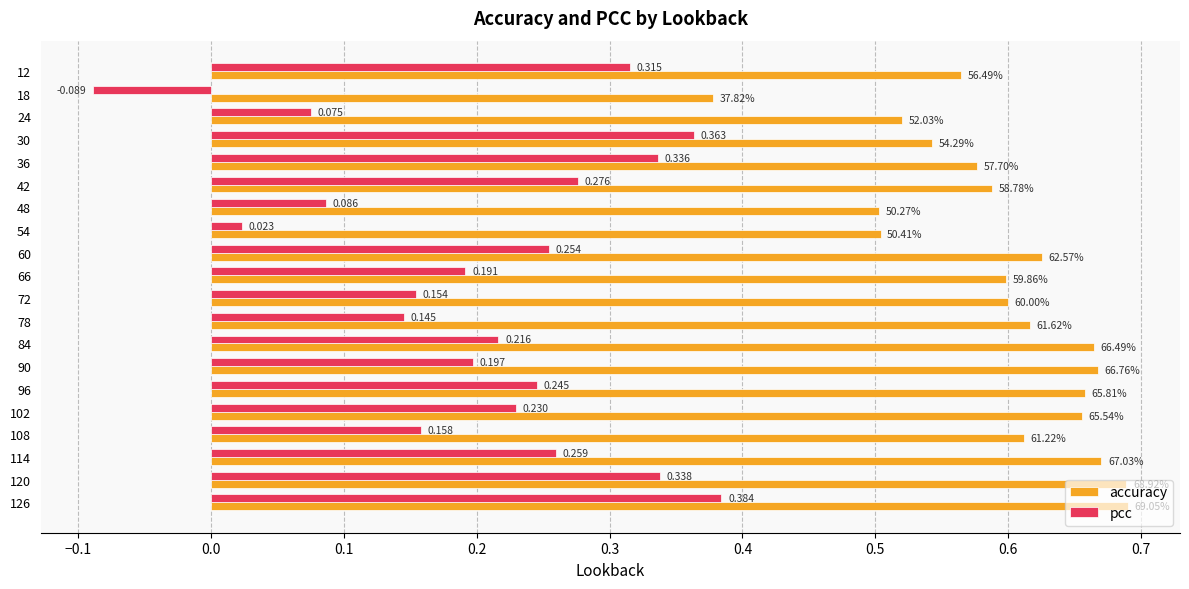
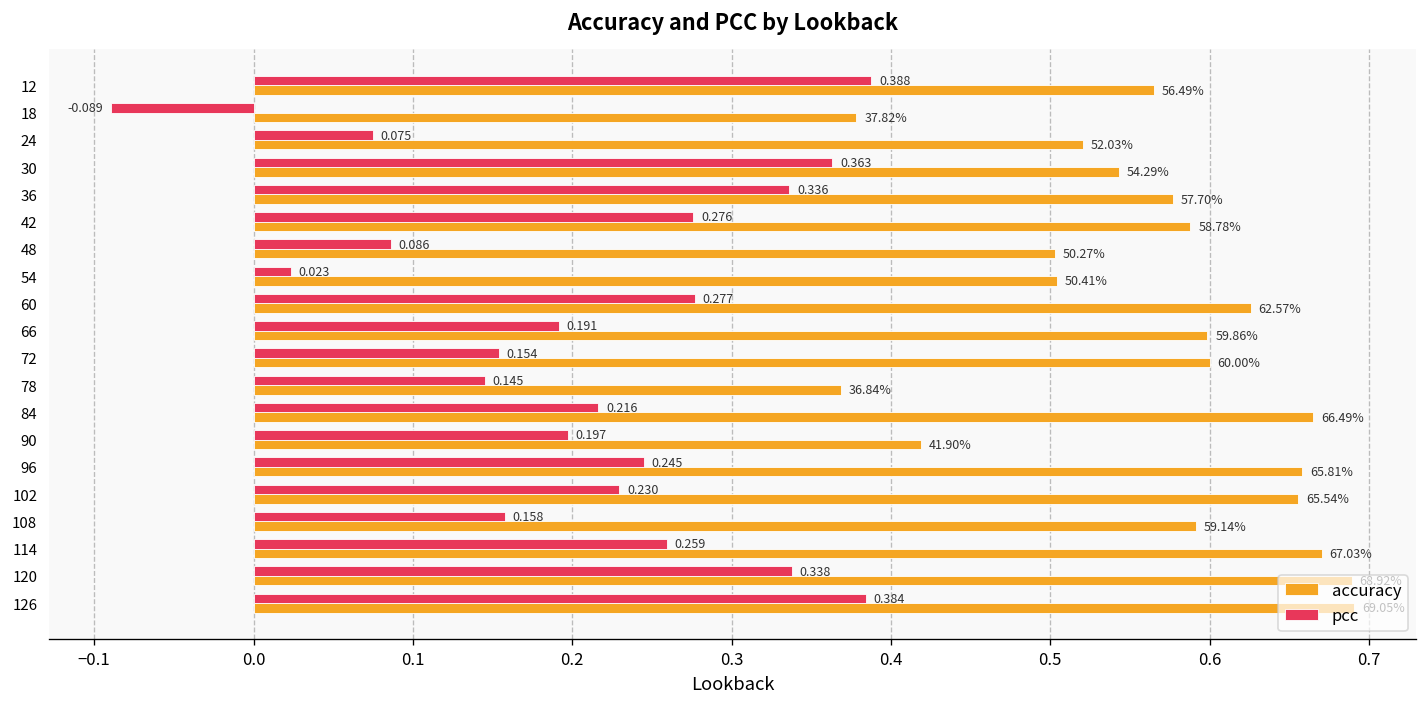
  {
    "accuracy": {
      "12": "56.49%",
      "18": "37.82%",
      "24": "52.03%",
      "30": "54.29%",
      "36": "57.70%",
      "42": "58.78%",
      "48": "50.27%",
      "54": "50.41%",
      "60": "62.57%",
      "66": "59.86%",
      "72": "60.00%",
-     "78": "61.62%",
+     "78": "36.84%",
      "84": "66.49%",
-     "90": "66.76%",
+     "90": "41.90%",
      "96": "65.81%",
      "102": "65.54%",
-     "108": "61.22%",
+     "108": "59.14%",
      "114": "67.03%"
    },
    "pcc": {
-     "12": "0.315",
+     "12": "0.388",
      "18": "-0.089",
      "24": "0.075",
      "30": "0.363",
      "36": "0.336",
      "42": "0.276",
      "48": "0.086",
      "54": "0.023",
-     "60": "0.254",
+     "60": "0.277",
      "66": "0.191",
      "72": "0.154",
      "78": "0.145",
      "84": "0.216",
      "90": "0.197",
      "96": "0.245",
      "102": "0.230",
      "108": "0.158",
      "114": "0.259",
      "120": "0.338",
      "126": "0.384"
    }
  }
